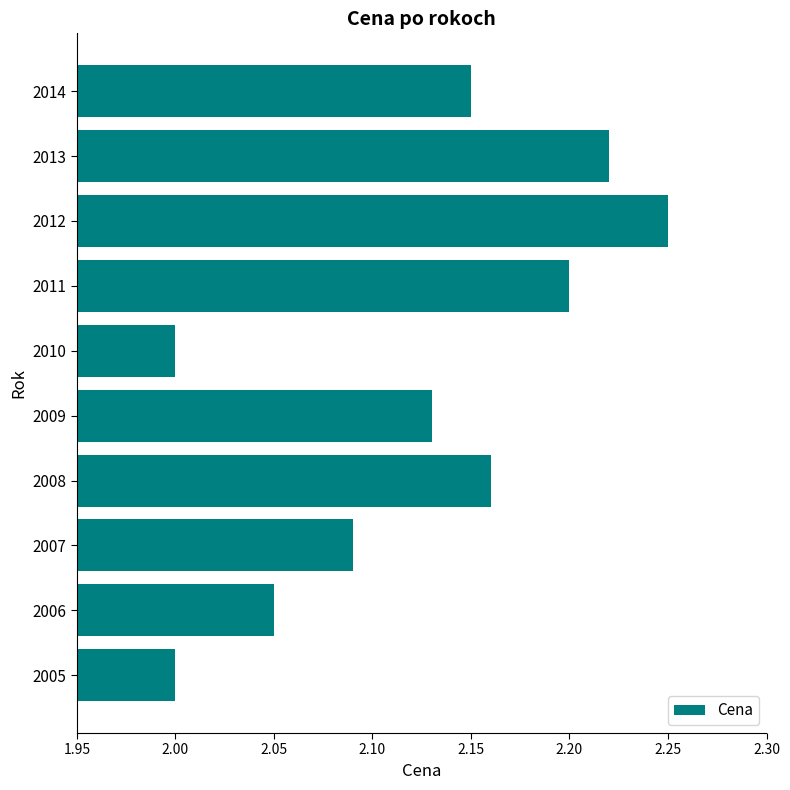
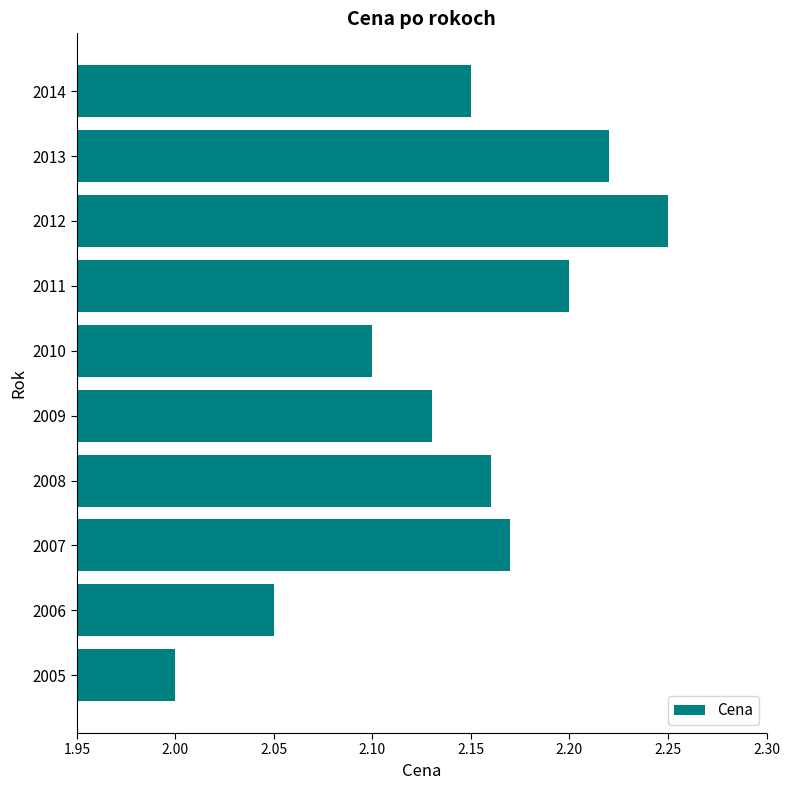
  {
    "2014": 2.15,
    "2013": 2.22,
    "2012": 2.25,
    "2011": 2.20,
-   "2010": 2.0,
+   "2010": 2.1,
    "2009": 2.13,
    "2008": 2.16,
-   "2007": 2.09,
+   "2007": 2.17,
    "2006": 2.05,
    "2005": 2.00
  }
